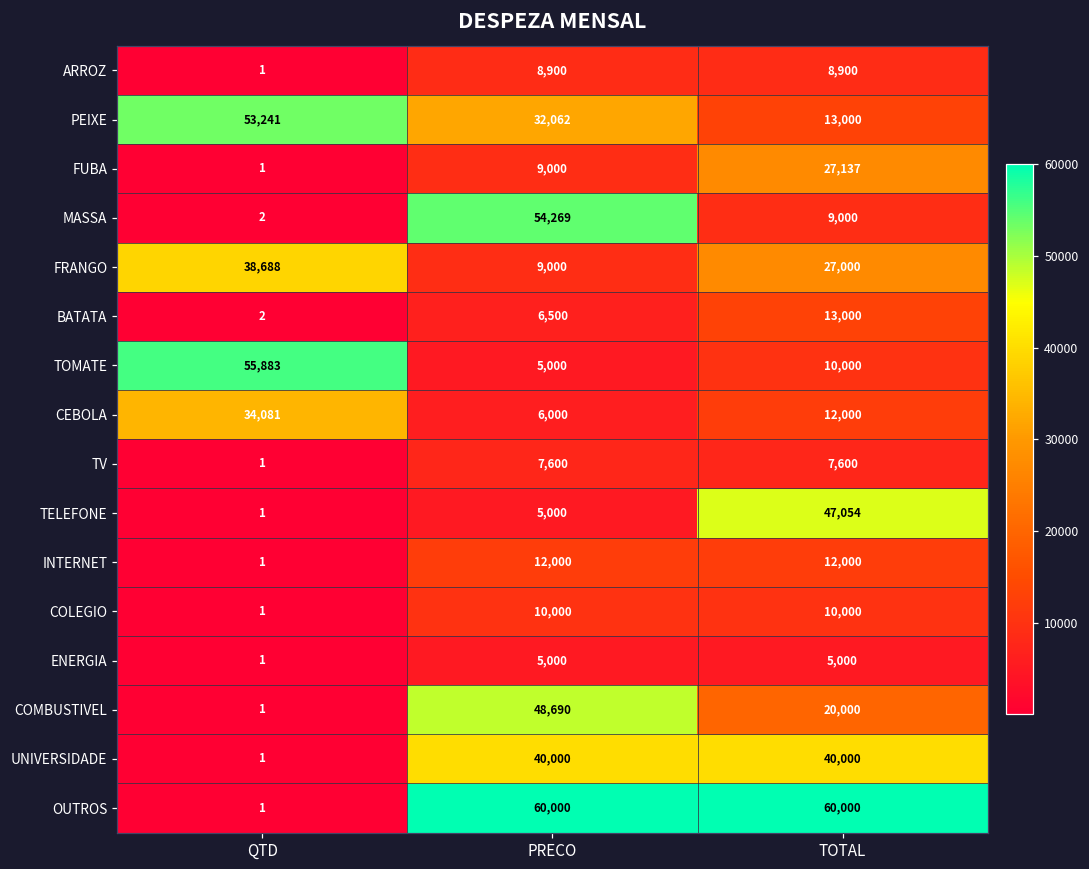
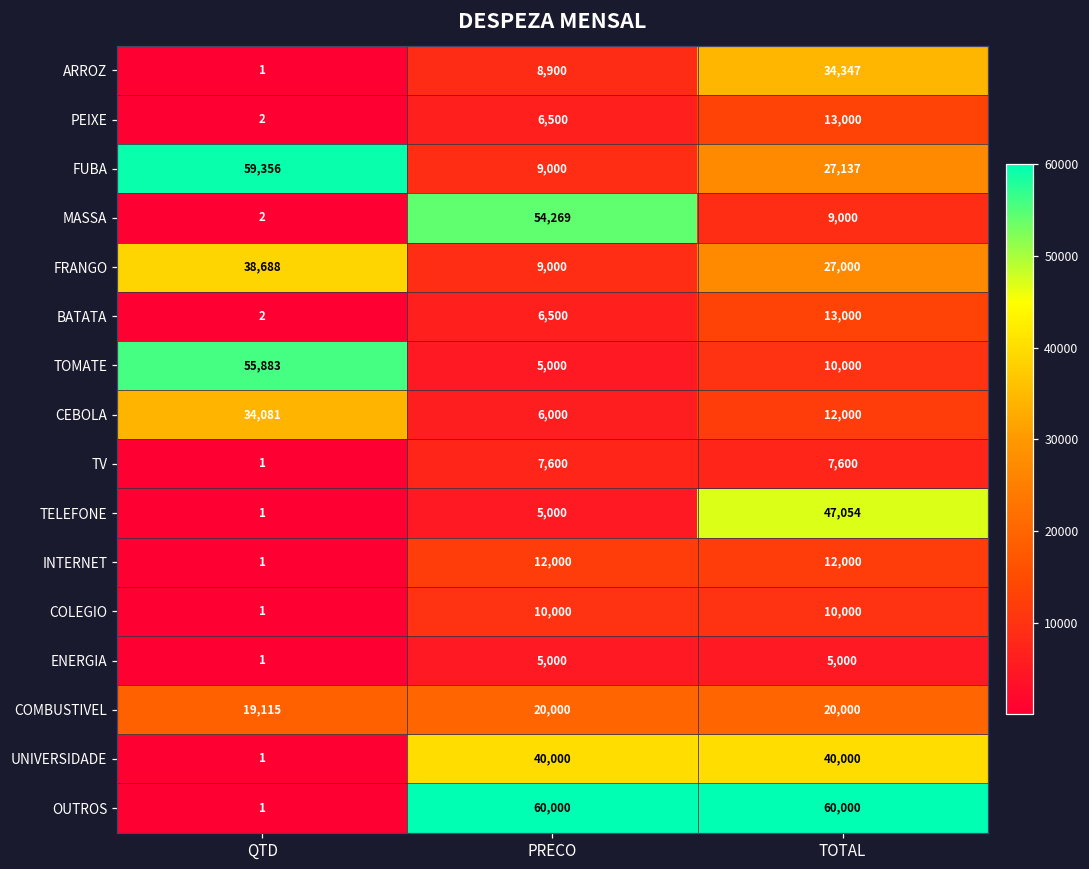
  {
    "ARROZ": {
      "QTD": "1",
      "PRECO": "8,900",
-     "TOTAL": "8,900"
+     "TOTAL": "34,347"
    },
    "PEIXE": {
-     "QTD": "53,241",
-     "PRECO": "32,062",
+     "QTD": "2",
+     "PRECO": "6,500",
      "TOTAL": "13,000"
    },
    "FUBA": {
-     "QTD": "1",
+     "QTD": "59,356",
      "PRECO": "9,000",
      "TOTAL": "27,137"
    },
    "MASSA": {
      "QTD": "2",
      "PRECO": "54,269",
      "TOTAL": "9,000"
    },
    "FRANGO": {
      "QTD": "38,688",
      "PRECO": "9,000",
      "TOTAL": "27,000"
    },
    "BATATA": {
      "QTD": "2",
      "PRECO": "6,500",
      "TOTAL": "13,000"
    },
    "TOMATE": {
      "QTD": "55,883",
      "PRECO": "5,000",
      "TOTAL": "10,000"
    },
    "CEBOLA": {
      "QTD": "34,081",
      "PRECO": "6,000",
      "TOTAL": "12,000"
    },
    "TV": {
      "QTD": "1",
      "PRECO": "7,600",
      "TOTAL": "7,600"
    },
    "TELEFONE": {
      "QTD": "1",
      "PRECO": "5,000",
      "TOTAL": "47,054"
    },
    "INTERNET": {
      "QTD": "1",
      "PRECO": "12,000",
      "TOTAL": "12,000"
    },
    "COLEGIO": {
      "QTD": "1",
      "PRECO": "10,000",
      "TOTAL": "10,000"
    },
    "ENERGIA": {
      "QTD": "1",
      "PRECO": "5,000",
      "TOTAL": "5,000"
    },
    "COMBUSTIVEL": {
-     "QTD": "1",
-     "PRECO": "48,690",
+     "QTD": "19,115",
+     "PRECO": "20,000",
      "TOTAL": "20,000"
    },
    "UNIVERSIDADE": {
      "QTD": "1",
      "PRECO": "40,000",
      "TOTAL": "40,000"
    },
    "OUTROS": {
      "QTD": "1",
      "PRECO": "60,000",
      "TOTAL": "60,000"
    }
  }
